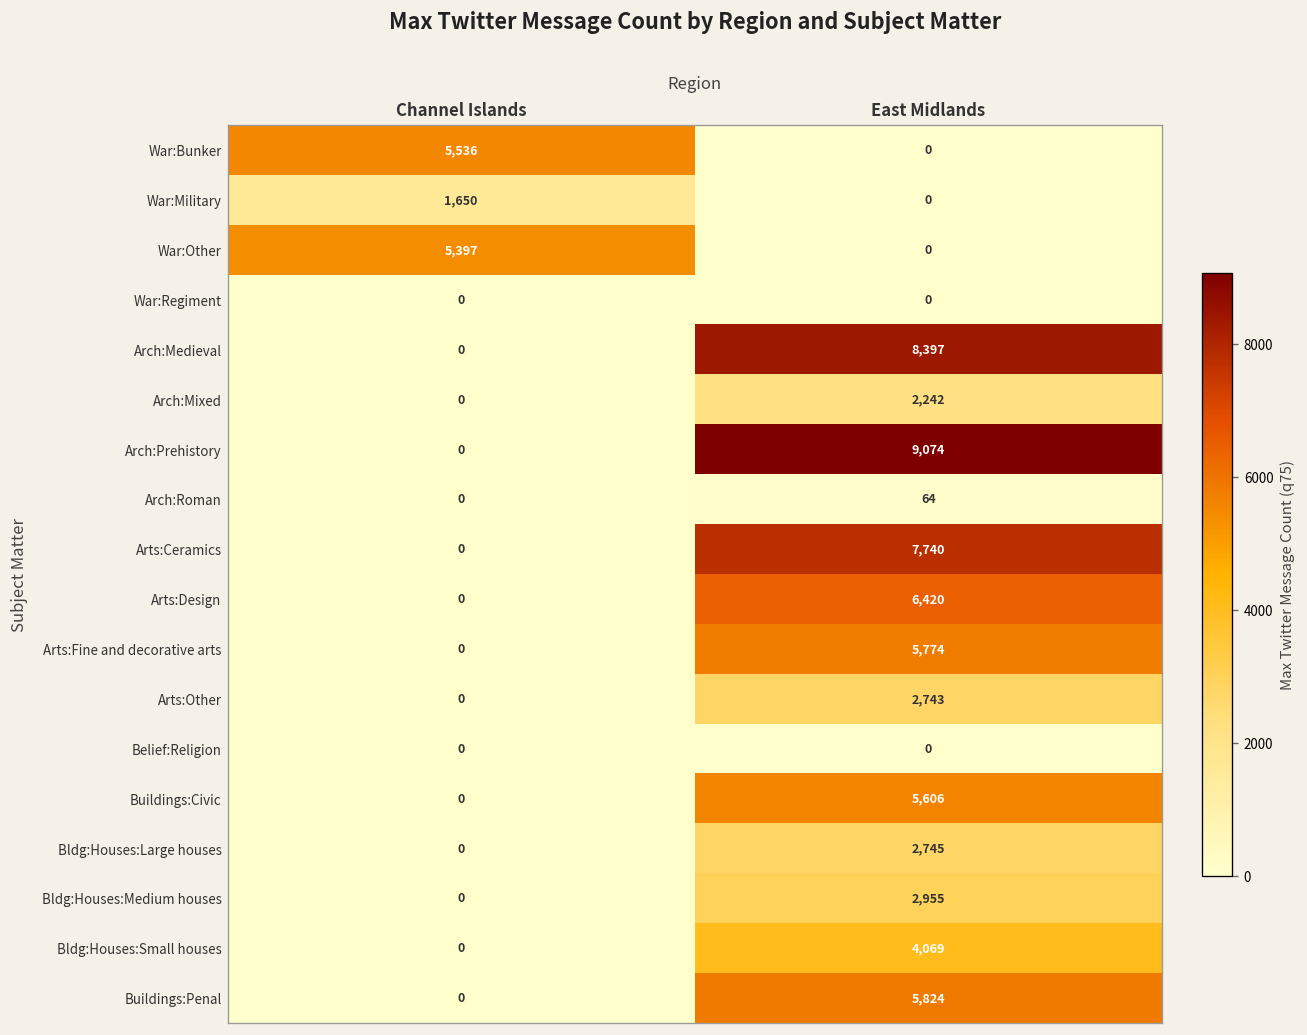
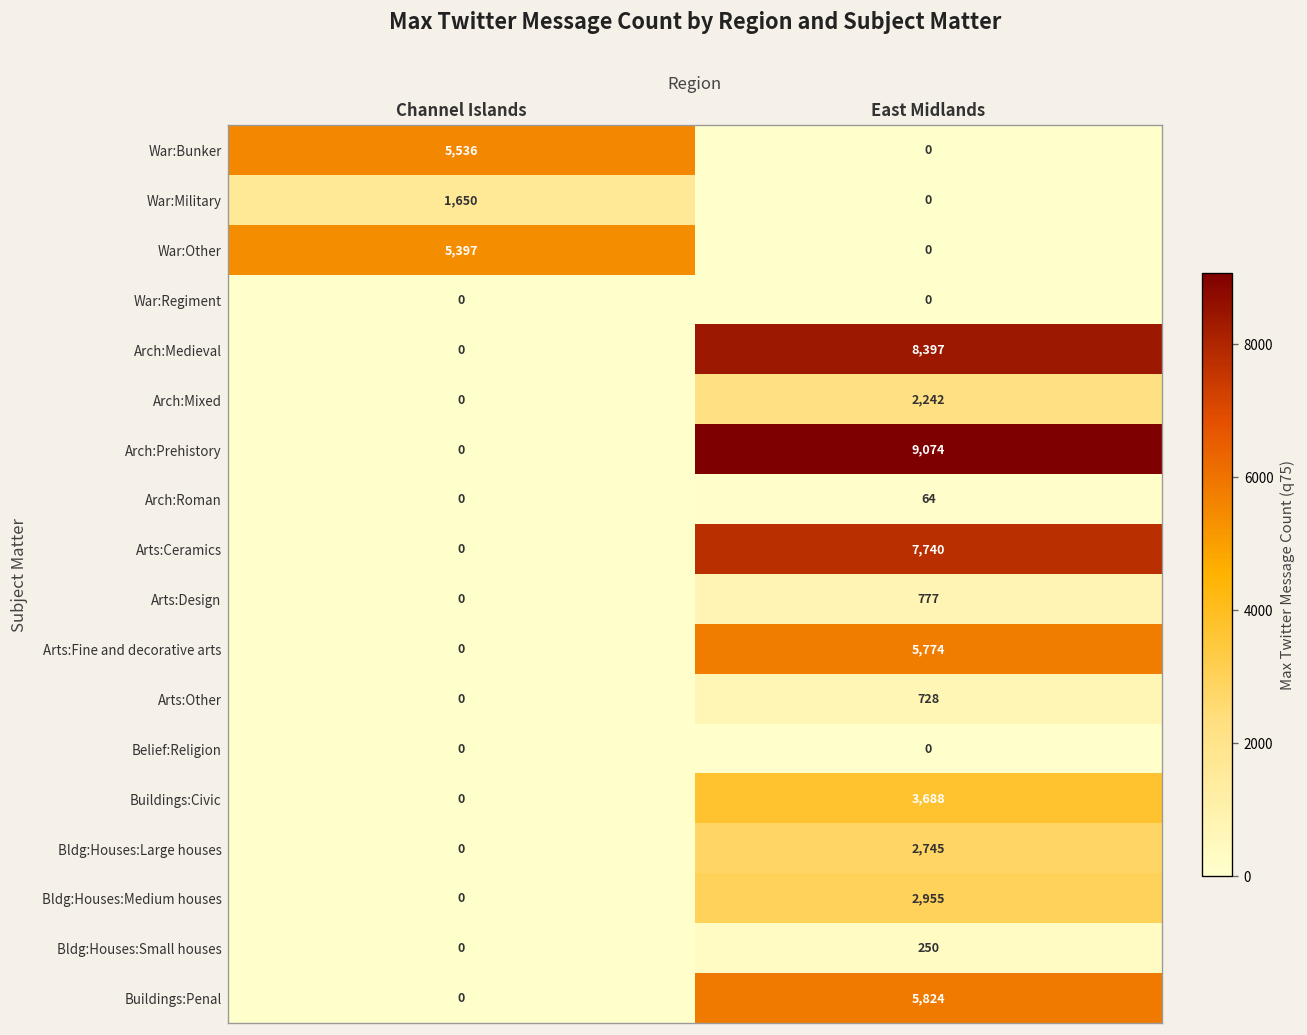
  {
    "War:Bunker": {
      "Channel Islands": "5,536",
      "East Midlands": "0"
    },
    "War:Military": {
      "Channel Islands": "1,650",
      "East Midlands": "0"
    },
    "War:Other": {
      "Channel Islands": "5,397",
      "East Midlands": "0"
    },
    "War:Regiment": {
      "Channel Islands": "0",
      "East Midlands": "0"
    },
    "Arch:Medieval": {
      "Channel Islands": "0",
      "East Midlands": "8,397"
    },
    "Arch:Mixed": {
      "Channel Islands": "0",
      "East Midlands": "2,242"
    },
    "Arch:Prehistory": {
      "Channel Islands": "0",
      "East Midlands": "9,074"
    },
    "Arch:Roman": {
      "Channel Islands": "0",
      "East Midlands": "64"
    },
    "Arts:Ceramics": {
      "Channel Islands": "0",
      "East Midlands": "7,740"
    },
    "Arts:Design": {
      "Channel Islands": "0",
-     "East Midlands": "6,420"
+     "East Midlands": "777"
    },
    "Arts:Fine and decorative arts": {
      "Channel Islands": "0",
      "East Midlands": "5,774"
    },
    "Arts:Other": {
      "Channel Islands": "0",
-     "East Midlands": "2,743"
+     "East Midlands": "728"
    },
    "Belief:Religion": {
      "Channel Islands": "0",
      "East Midlands": "0"
    },
    "Buildings:Civic": {
      "Channel Islands": "0",
-     "East Midlands": "5,606"
+     "East Midlands": "3,688"
    },
    "Bldg:Houses:Large houses": {
      "Channel Islands": "0",
      "East Midlands": "2,745"
    },
    "Bldg:Houses:Medium houses": {
      "Channel Islands": "0",
      "East Midlands": "2,955"
    },
    "Bldg:Houses:Small houses": {
      "Channel Islands": "0",
-     "East Midlands": "4,069"
+     "East Midlands": "250"
    },
    "Buildings:Penal": {
      "Channel Islands": "0",
      "East Midlands": "5,824"
    }
  }
